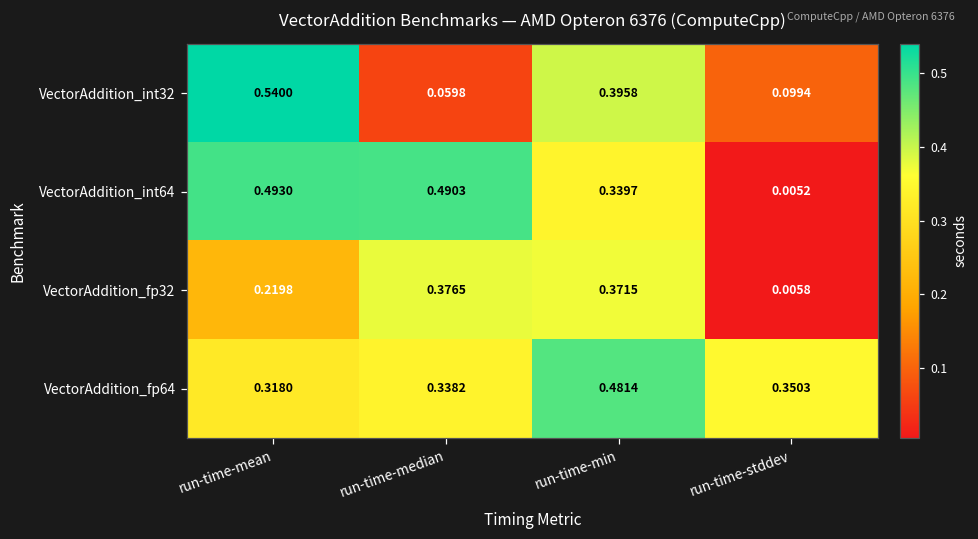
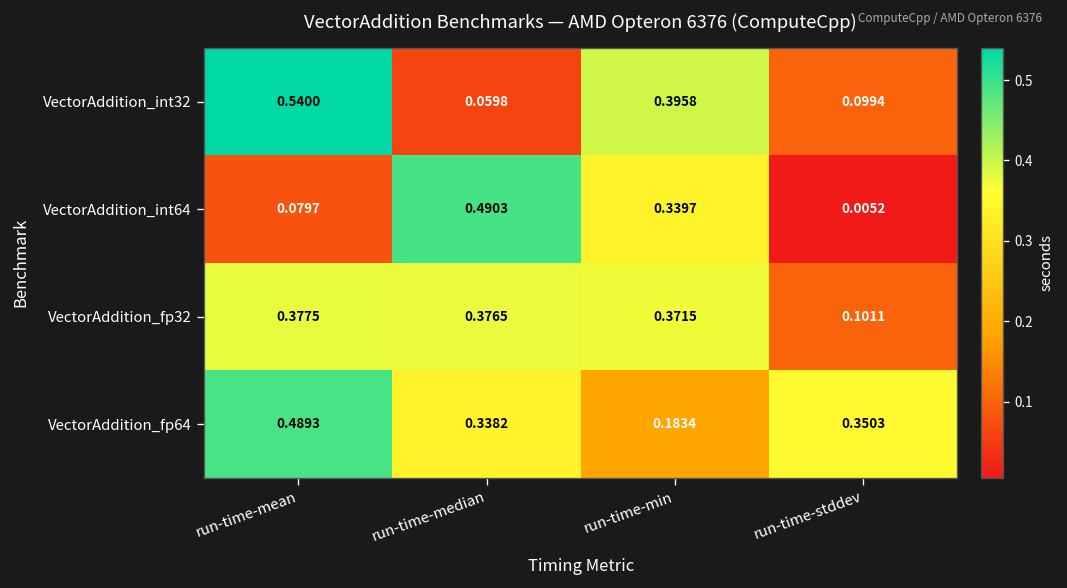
  {
    "VectorAddition_int32": {
      "run-time-mean": 0.5400,
      "run-time-median": 0.0598,
      "run-time-min": 0.3958,
      "run-time-stddev": 0.0994
    },
    "VectorAddition_int64": {
-     "run-time-mean": 0.4930,
+     "run-time-mean": 0.0797,
      "run-time-median": 0.4903,
      "run-time-min": 0.3397,
      "run-time-stddev": 0.0052
    },
    "VectorAddition_fp32": {
-     "run-time-mean": 0.2198,
+     "run-time-mean": 0.3775,
      "run-time-median": 0.3765,
      "run-time-min": 0.3715,
-     "run-time-stddev": 0.0058
+     "run-time-stddev": 0.1011
    },
    "VectorAddition_fp64": {
-     "run-time-mean": 0.3180,
+     "run-time-mean": 0.4893,
      "run-time-median": 0.3382,
-     "run-time-min": 0.4814,
+     "run-time-min": 0.1834,
      "run-time-stddev": 0.3503
    }
  }
